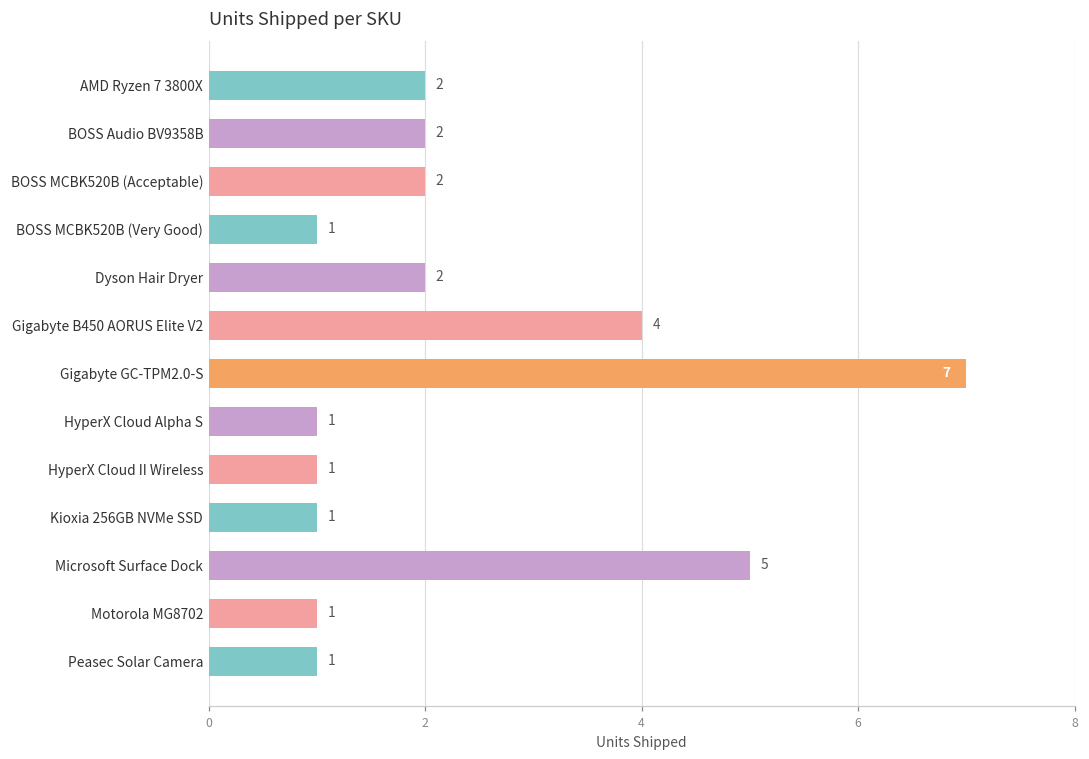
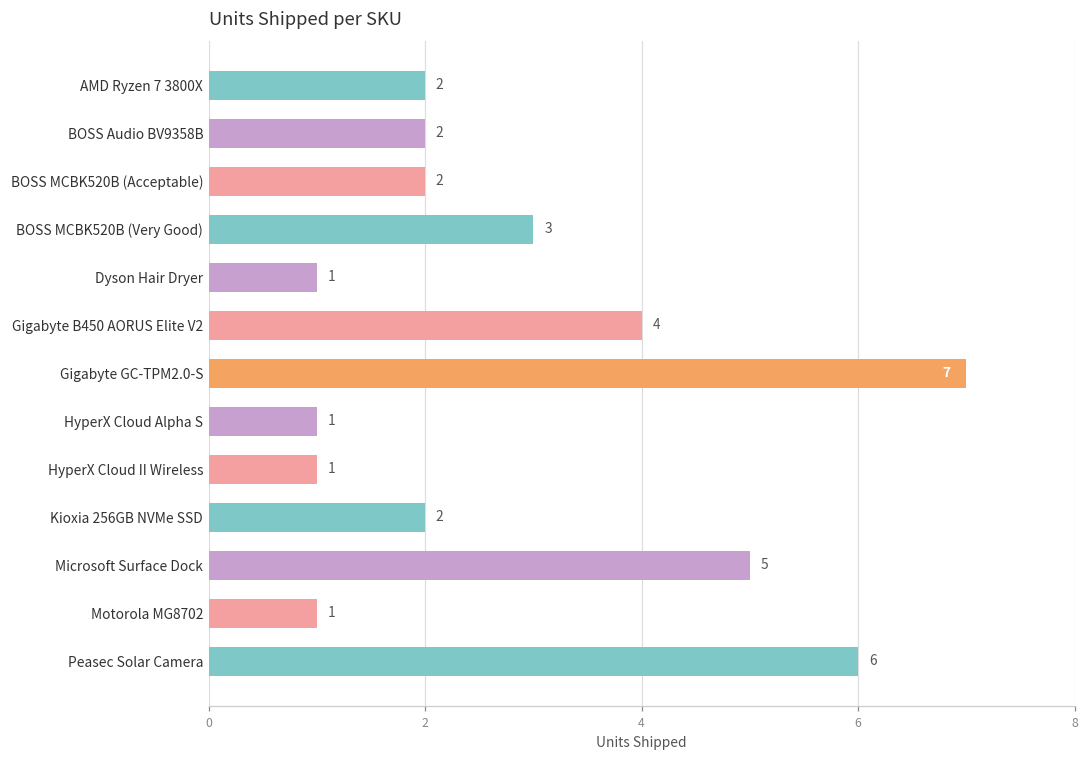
  {
    "AMD Ryzen 7 3800X": 2,
    "BOSS Audio BV9358B": 2,
    "BOSS MCBK520B (Acceptable)": 2,
-   "BOSS MCBK520B (Very Good)": 1,
-   "Dyson Hair Dryer": 2,
+   "BOSS MCBK520B (Very Good)": 3,
+   "Dyson Hair Dryer": 1,
    "Gigabyte B450 AORUS Elite V2": 4,
    "Gigabyte GC-TPM2.0-S": 7,
    "HyperX Cloud Alpha S": 1,
    "HyperX Cloud II Wireless": 1,
-   "Kioxia 256GB NVMe SSD": 1,
+   "Kioxia 256GB NVMe SSD": 2,
    "Microsoft Surface Dock": 5,
    "Motorola MG8702": 1,
-   "Peasec Solar Camera": 1
+   "Peasec Solar Camera": 6
  }
